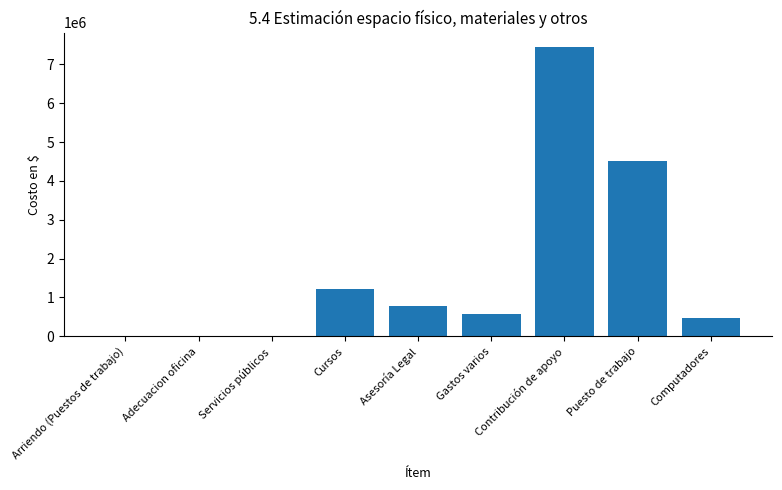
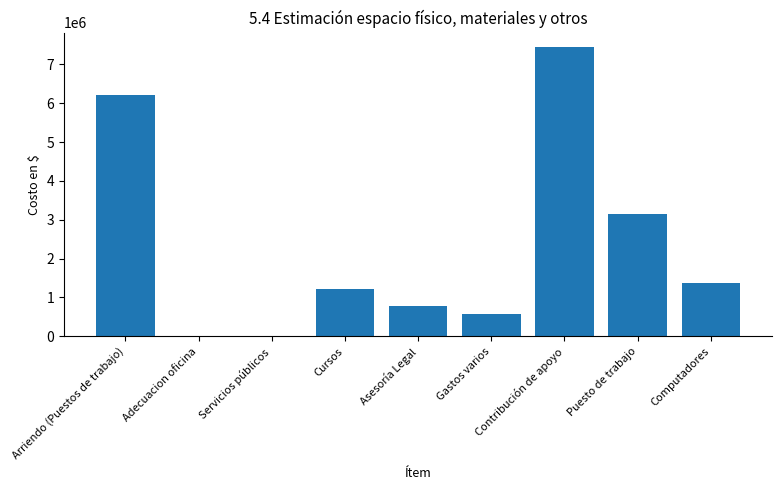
  {
-   "Arriendo (Puestos de trabajo)": 0,
+   "Arriendo (Puestos de trabajo)": 6200000,
    "Adecuacion oficina": 0,
    "Servicios públicos": 0,
    "Cursos": 1200000,
    "Asesoría Legal": 800000,
    "Gastos varios": 600000,
    "Contribución de apoyo": 7400000,
-   "Puesto de trabajo": 4500000,
-   "Computadores": 500000
+   "Puesto de trabajo": 3100000,
+   "Computadores": 1400000
  }
